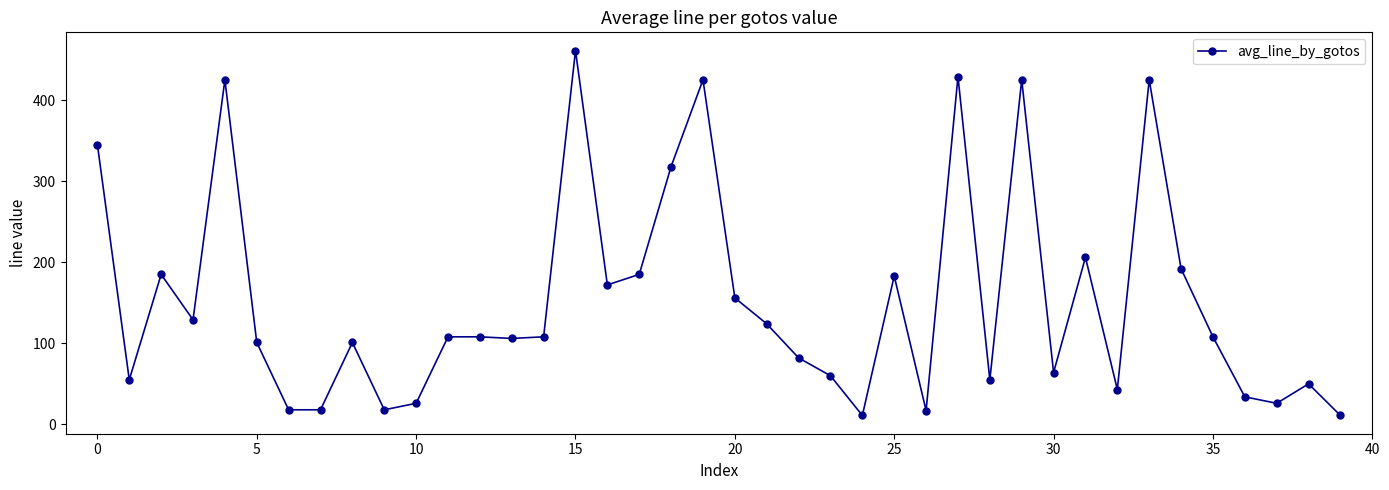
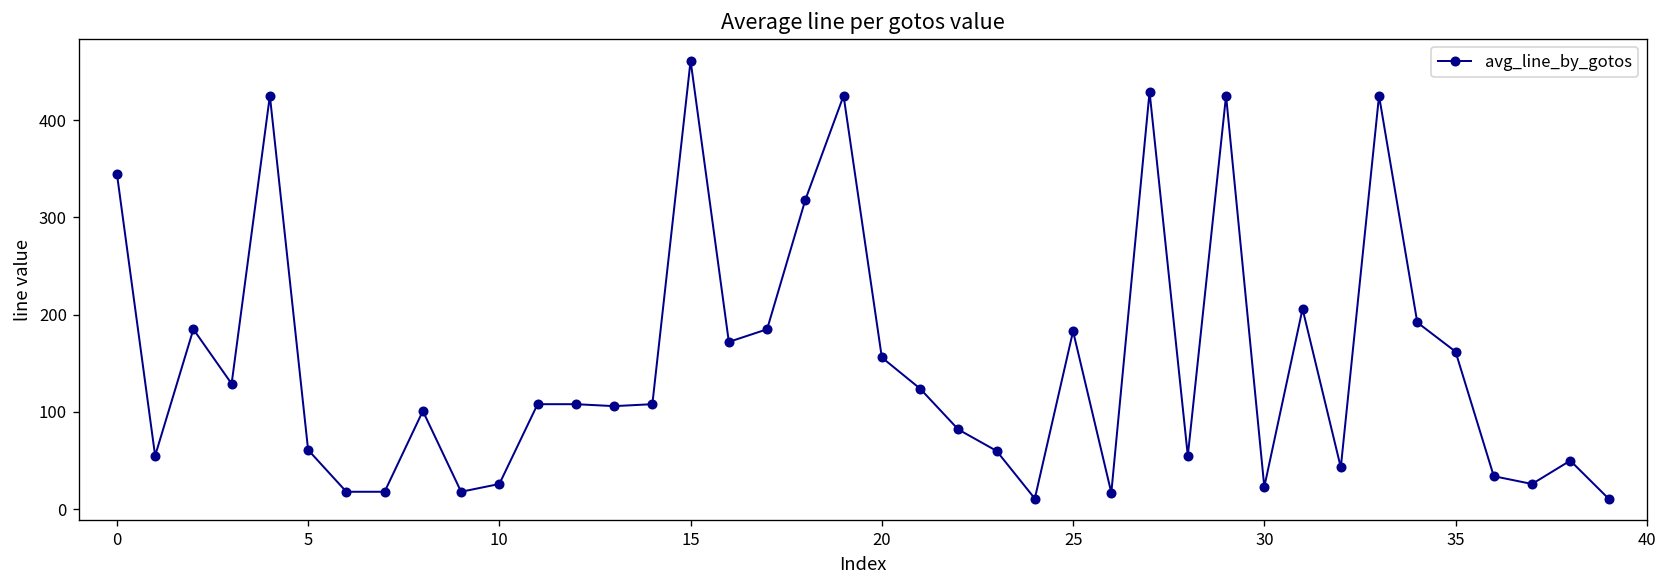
  {
    "0": 350,
-   "5": 100,
+   "5": 60,
    "10": 30,
    "15": 460,
    "20": 160,
    "25": 180,
-   "30": 60,
-   "35": 110
+   "30": 20,
+   "35": 160
  }
